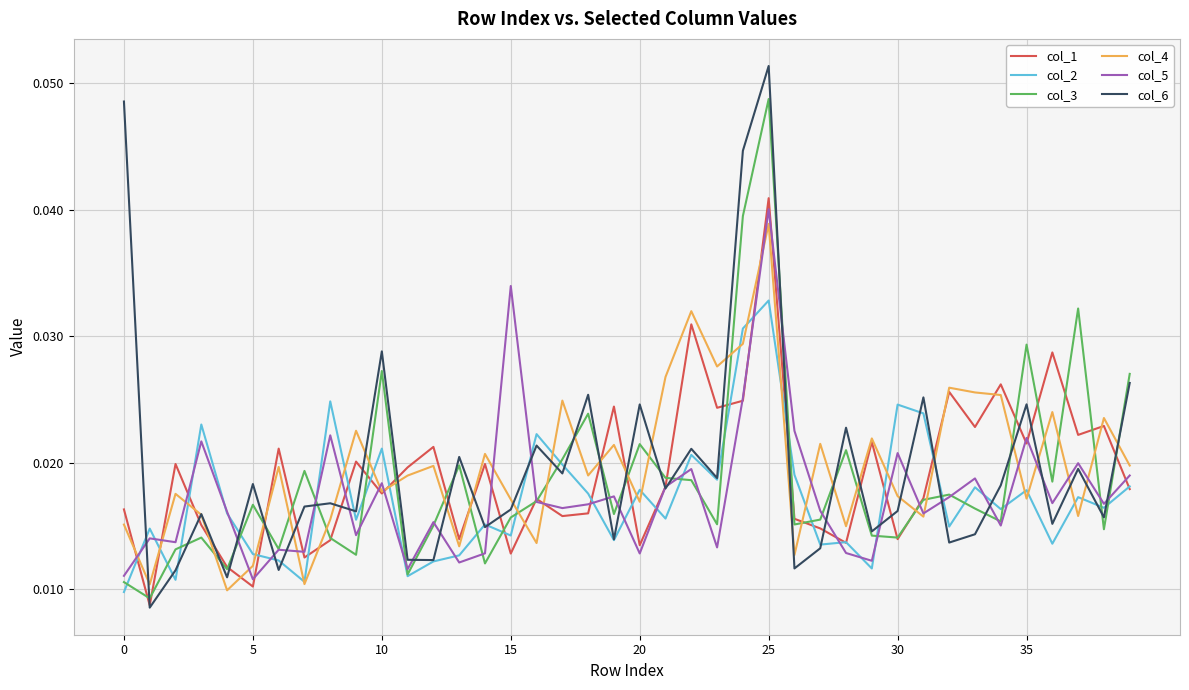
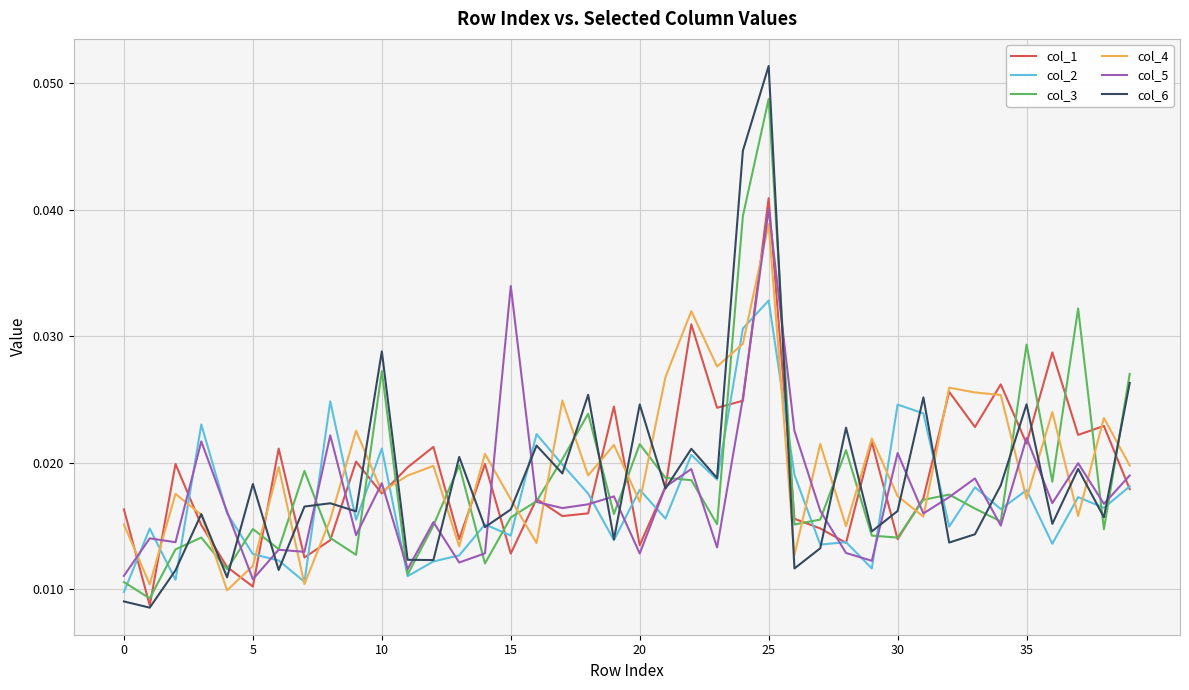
  {
    "col_1": {
      "0": 0.0163,
      "5": 0.0102,
      "15": 0.0128,
      "20": 0.0135,
      "25": 0.0409,
      "35": 0.0215
    },
    "col_2": {
      "0": 0.0098,
      "5": 0.0128,
      "10": 0.0211,
      "15": 0.0143,
      "20": 0.0179,
      "25": 0.0328,
      "30": 0.0246,
      "35": 0.0178
    },
    "col_3": {
      "0": 0.0106,
-     "5": 0.0167,
+     "5": 0.0148,
      "10": 0.0273,
      "15": 0.0157,
      "20": 0.0215,
      "25": 0.0488,
      "35": 0.0293
    },
    "col_4": {
      "0": 0.0151,
      "5": 0.0119,
      "15": 0.0171,
      "20": 0.0169,
      "25": 0.0389,
      "30": 0.0174,
      "35": 0.0172
    },
    "col_5": {
      "0": 0.0111,
      "5": 0.0108,
      "10": 0.0184,
      "15": 0.0340,
      "20": 0.0128,
      "25": 0.0400,
      "30": 0.0208,
      "35": 0.0220
    },
    "col_6": {
-     "0": 0.0486,
+     "0": 0.0090,
      "5": 0.0183,
      "10": 0.0288,
      "15": 0.0163,
      "20": 0.0246,
      "25": 0.0514,
      "30": 0.0162,
      "35": 0.0246
    }
  }
